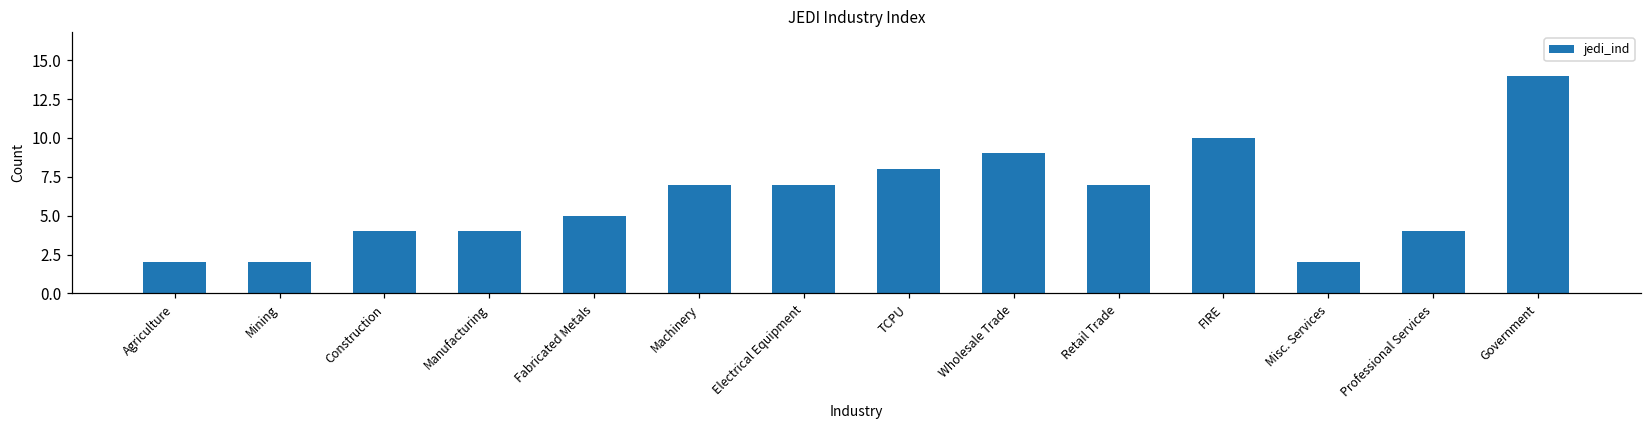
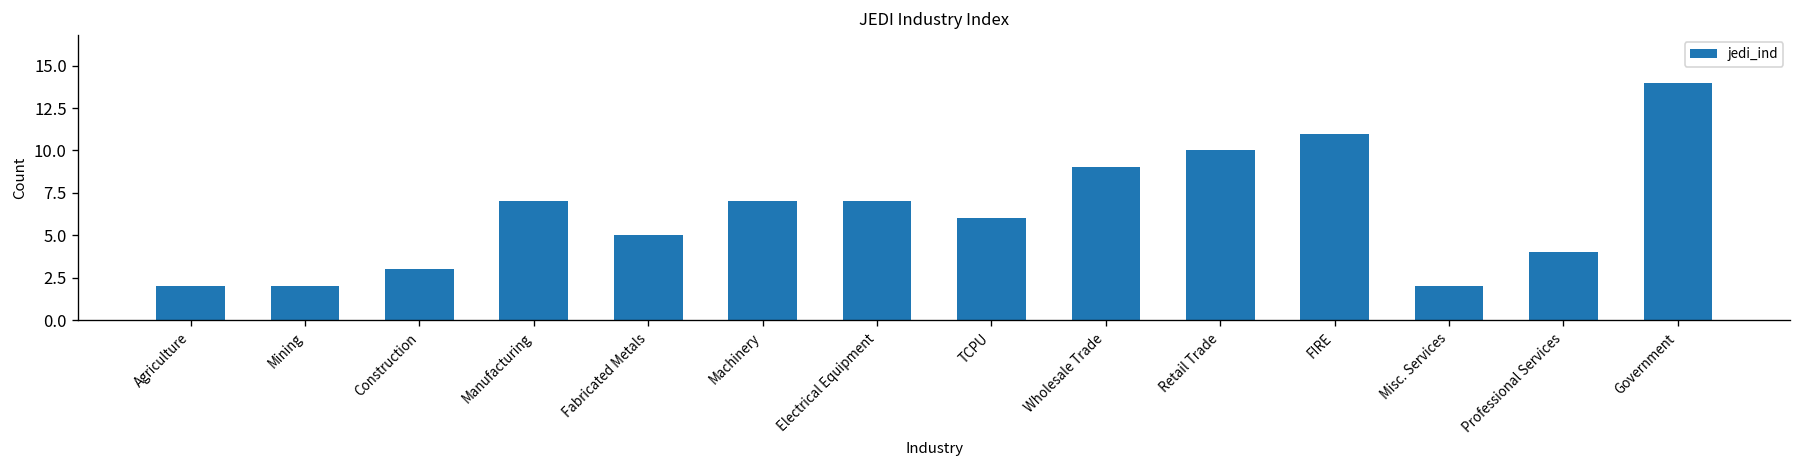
  {
    "Agriculture": 2,
    "Mining": 2,
-   "Construction": 4,
-   "Manufacturing": 4,
+   "Construction": 3,
+   "Manufacturing": 7,
    "Fabricated Metals": 5,
    "Machinery": 7,
    "Electrical Equipment": 7,
-   "TCPU": 8,
+   "TCPU": 6,
    "Wholesale Trade": 9,
-   "Retail Trade": 7,
-   "FIRE": 10,
+   "Retail Trade": 10,
+   "FIRE": 11,
    "Misc. Services": 2,
    "Professional Services": 4,
    "Government": 14
  }
